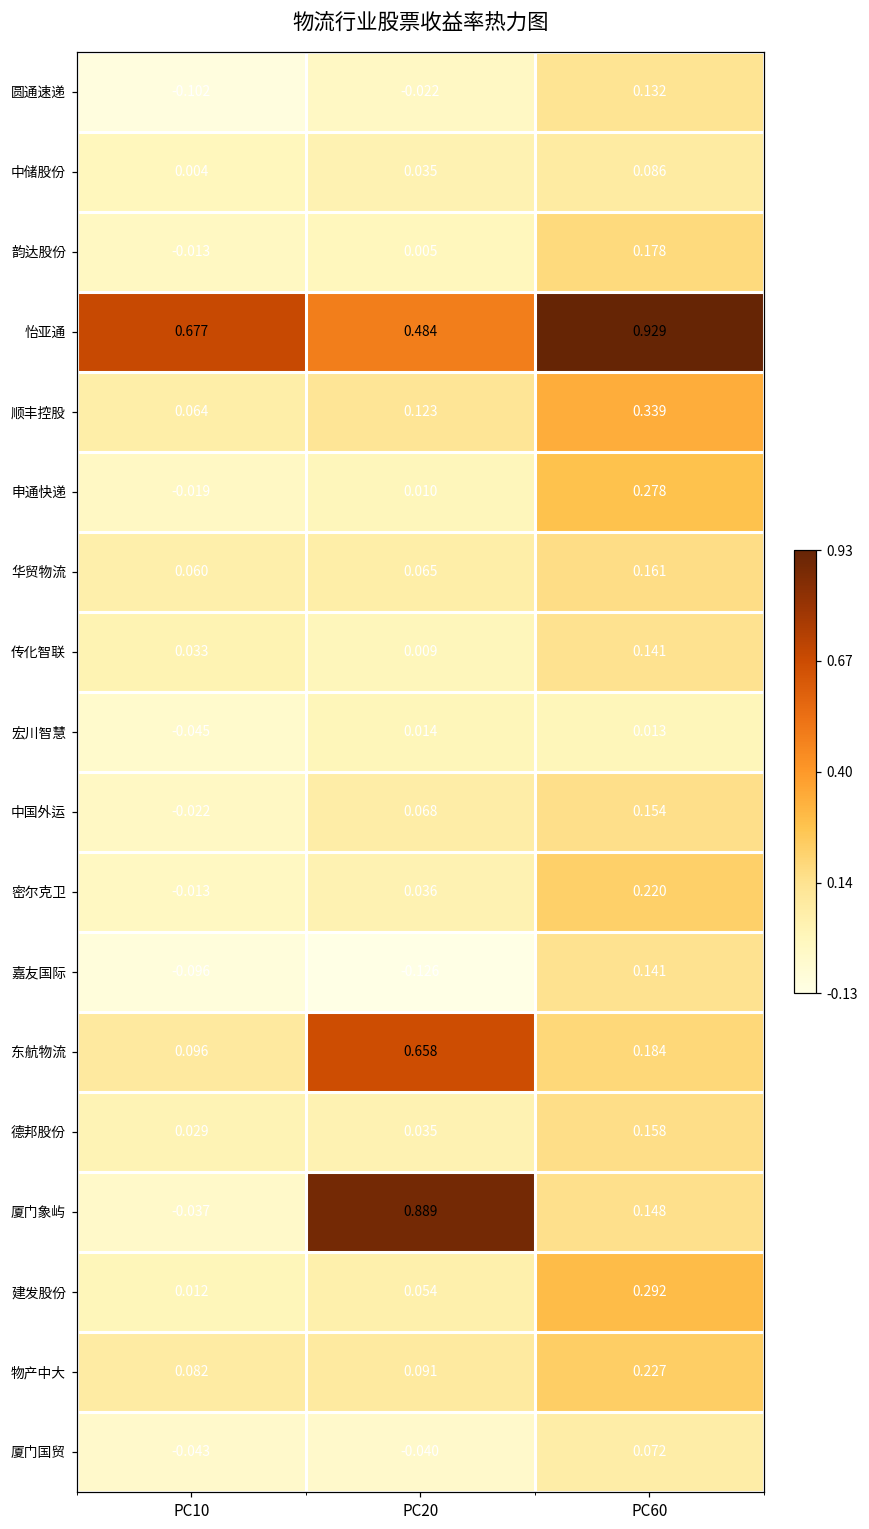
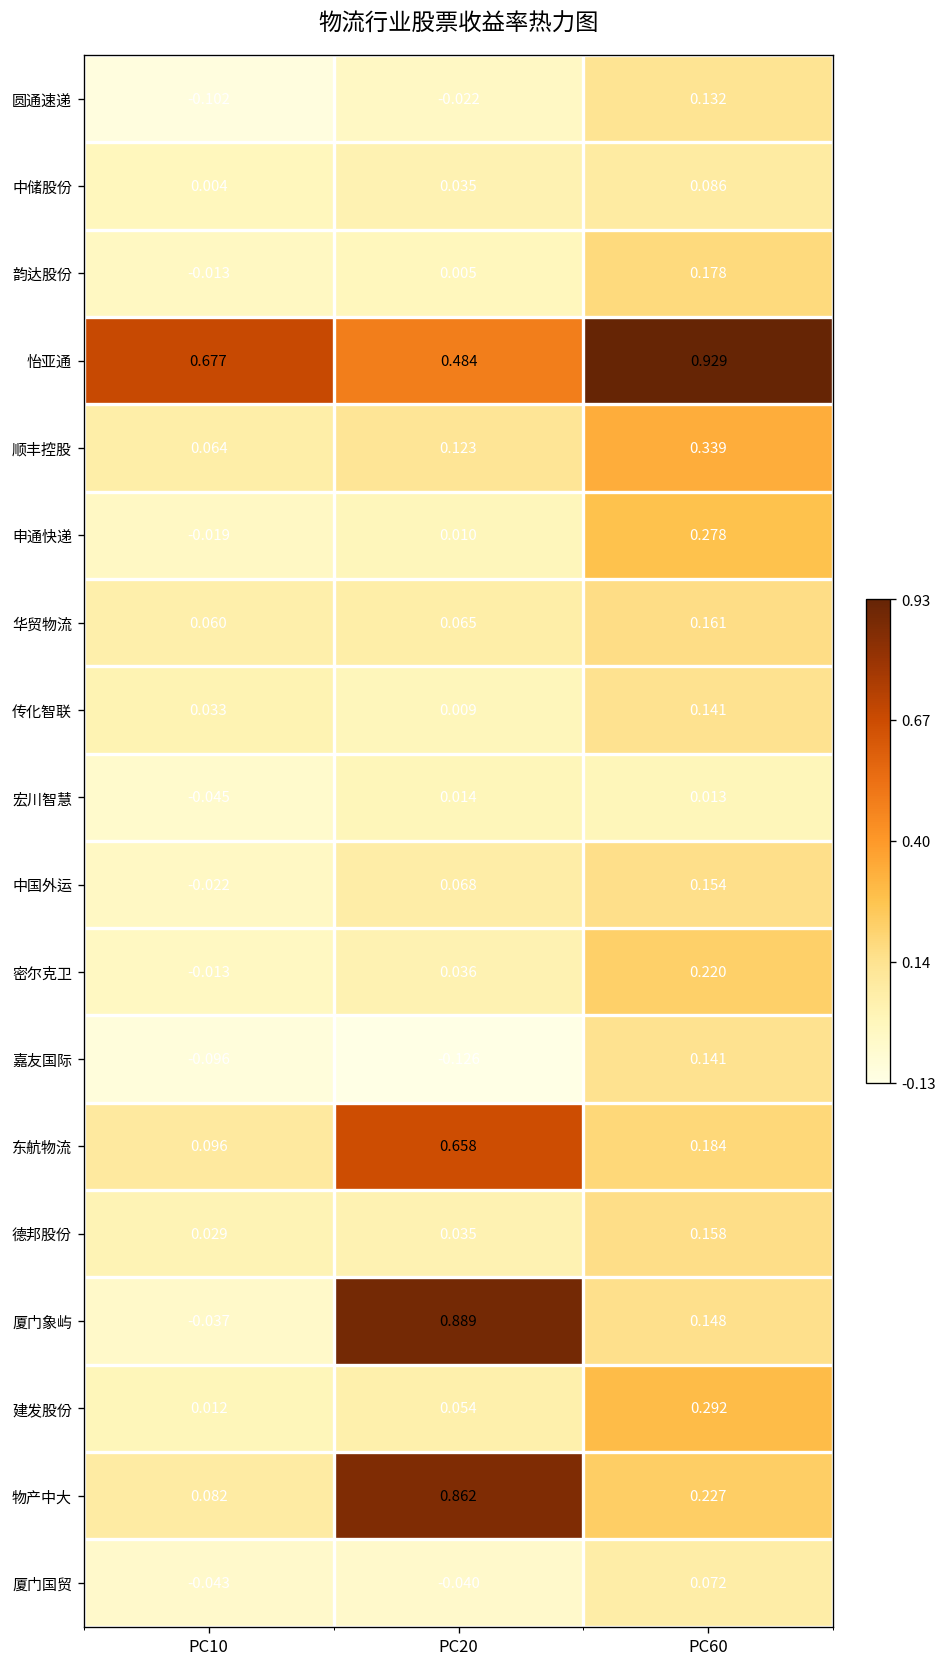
  {
    "圆通速递": {
      "PC20": -0.022,
      "PC60": 0.132
    },
    "中储股份": {
      "PC10": 0.004,
      "PC20": 0.035,
      "PC60": 0.086
    },
    "韵达股份": {
      "PC10": -0.013,
      "PC20": 0.005,
      "PC60": 0.178
    },
    "怡亚通": {
      "PC10": 0.677,
      "PC20": 0.484,
      "PC60": 0.929
    },
    "顺丰控股": {
      "PC10": 0.064,
      "PC20": 0.123,
      "PC60": 0.339
    },
    "申通快递": {
      "PC10": -0.019,
      "PC20": 0.010,
      "PC60": 0.278
    },
    "华贸物流": {
      "PC10": 0.060,
      "PC20": 0.065,
      "PC60": 0.161
    },
    "传化智联": {
      "PC10": 0.033,
      "PC20": 0.009,
      "PC60": 0.141
    },
    "宏川智慧": {
      "PC10": -0.045,
      "PC20": 0.014,
      "PC60": 0.013
    },
    "中国外运": {
      "PC10": -0.022,
      "PC20": 0.068,
      "PC60": 0.154
    },
    "密尔克卫": {
      "PC10": -0.013,
      "PC20": 0.036,
      "PC60": 0.220
    },
    "嘉友国际": {
      "PC60": 0.141
    },
    "东航物流": {
      "PC10": 0.096,
      "PC20": 0.658,
      "PC60": 0.184
    },
    "德邦股份": {
      "PC10": 0.029,
      "PC20": 0.035,
      "PC60": 0.158
    },
    "厦门象屿": {
      "PC10": -0.037,
      "PC20": 0.889,
      "PC60": 0.148
    },
    "建发股份": {
      "PC10": 0.012,
      "PC20": 0.054,
      "PC60": 0.292
    },
    "物产中大": {
      "PC10": 0.082,
-     "PC20": 0.091,
+     "PC20": 0.862,
      "PC60": 0.227
    },
    "厦门国贸": {
      "PC10": -0.043,
      "PC20": -0.040,
      "PC60": 0.072
    }
  }
